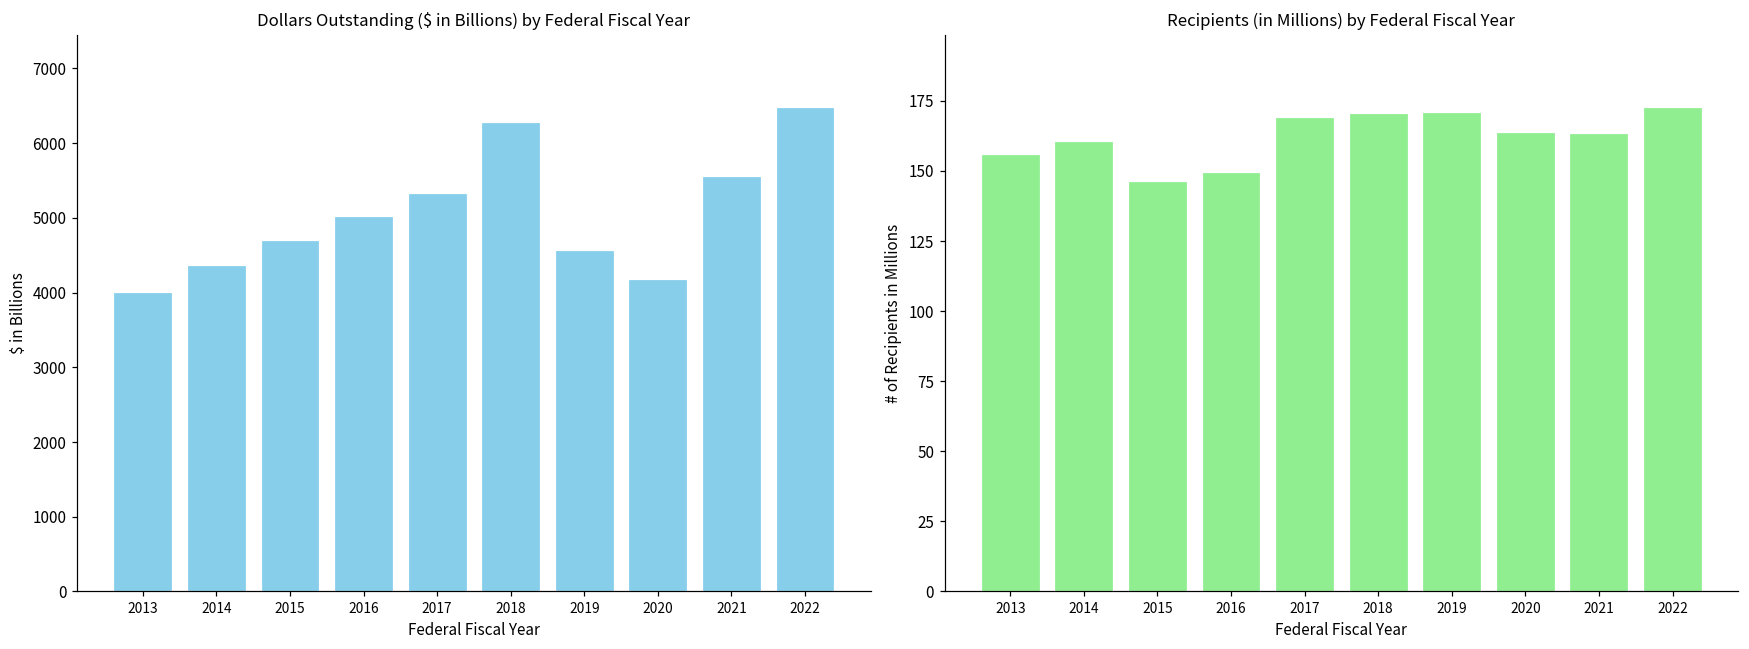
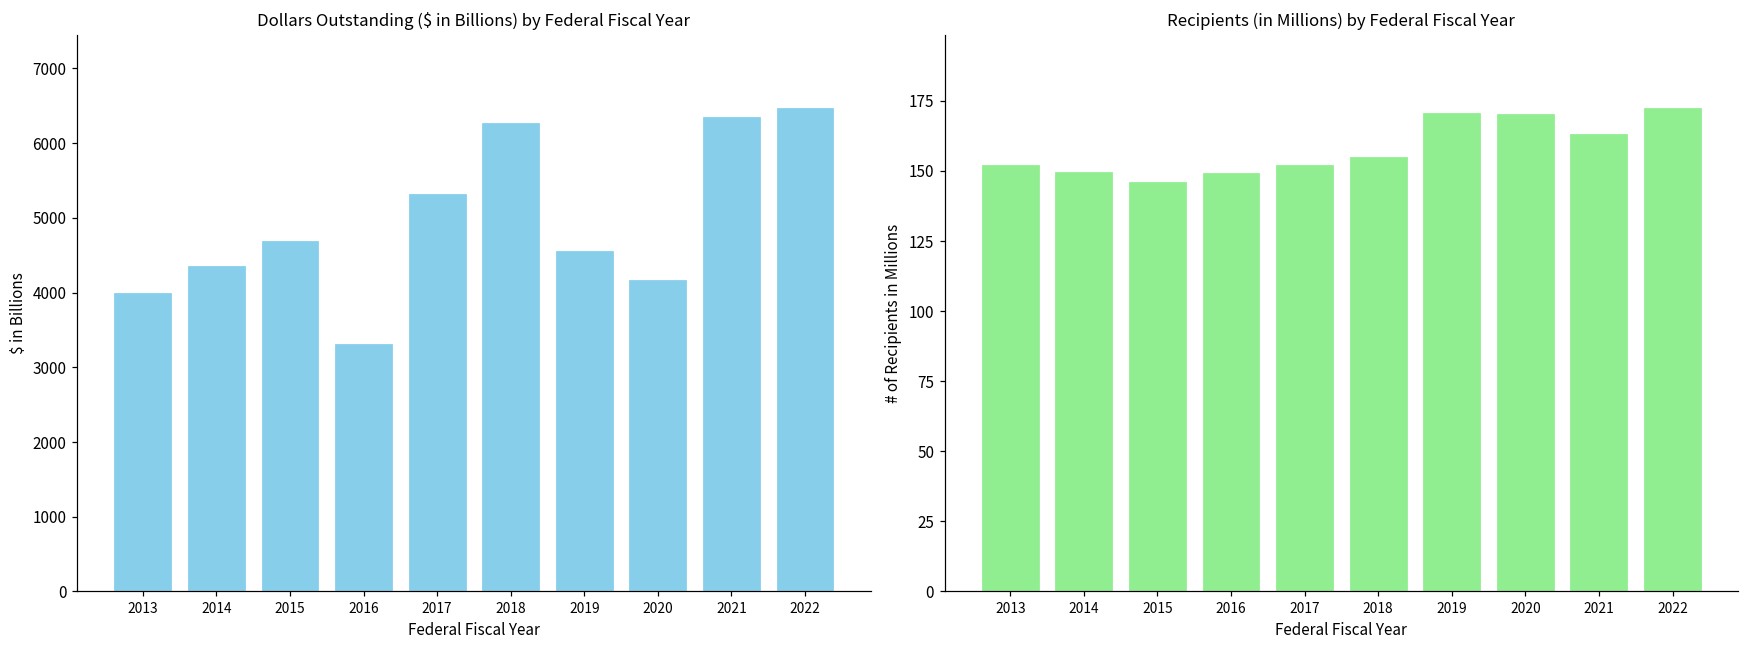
  {
    "Dollars Outstanding ($ in Billions) by Federal Fiscal Year": {
      "2013": 4000,
      "2014": 4400,
      "2015": 4700,
-     "2016": 5000,
+     "2016": 3300,
      "2017": 5300,
      "2018": 6300,
      "2019": 4600,
      "2020": 4200,
-     "2021": 5600,
+     "2021": 6400,
      "2022": 6500
    },
    "Recipients (in Millions) by Federal Fiscal Year": {
-     "2013": 156,
-     "2014": 161,
+     "2013": 152,
+     "2014": 150,
      "2015": 146,
      "2016": 150,
-     "2017": 169,
-     "2018": 171,
+     "2017": 153,
+     "2018": 156,
      "2019": 171,
-     "2020": 164,
+     "2020": 171,
      "2021": 164,
      "2022": 173
    }
  }
